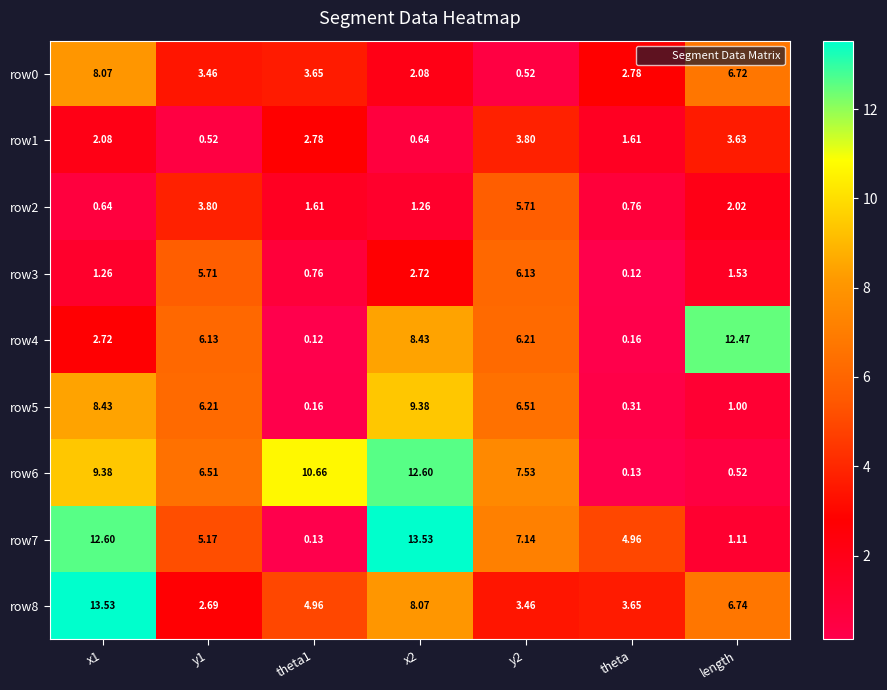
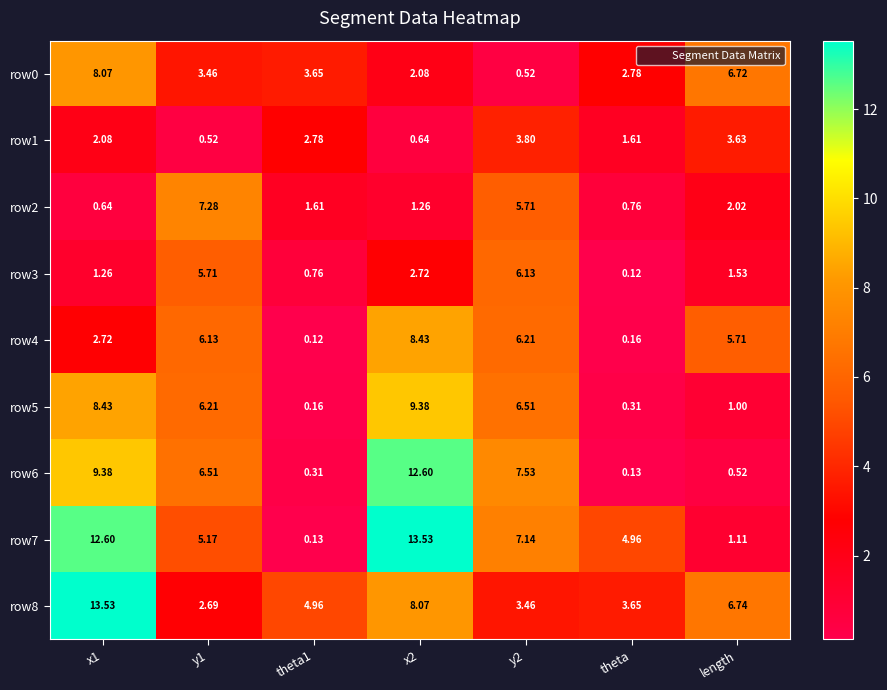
  {
    "row0": {
      "x1": 8.07,
      "y1": 3.46,
      "theta1": 3.65,
      "x2": 2.08,
      "y2": 0.52,
      "theta": 2.78,
      "length": 6.72
    },
    "row1": {
      "x1": 2.08,
      "y1": 0.52,
      "theta1": 2.78,
      "x2": 0.64,
      "y2": 3.80,
      "theta": 1.61,
      "length": 3.63
    },
    "row2": {
      "x1": 0.64,
-     "y1": 3.80,
+     "y1": 7.28,
      "theta1": 1.61,
      "x2": 1.26,
      "y2": 5.71,
      "theta": 0.76,
      "length": 2.02
    },
    "row3": {
      "x1": 1.26,
      "y1": 5.71,
      "theta1": 0.76,
      "x2": 2.72,
      "y2": 6.13,
      "theta": 0.12,
      "length": 1.53
    },
    "row4": {
      "x1": 2.72,
      "y1": 6.13,
      "theta1": 0.12,
      "x2": 8.43,
      "y2": 6.21,
      "theta": 0.16,
-     "length": 12.47
+     "length": 5.71
    },
    "row5": {
      "x1": 8.43,
      "y1": 6.21,
      "theta1": 0.16,
      "x2": 9.38,
      "y2": 6.51,
      "theta": 0.31,
      "length": 1.00
    },
    "row6": {
      "x1": 9.38,
      "y1": 6.51,
-     "theta1": 10.66,
+     "theta1": 0.31,
      "x2": 12.60,
      "y2": 7.53,
      "theta": 0.13,
      "length": 0.52
    },
    "row7": {
      "x1": 12.60,
      "y1": 5.17,
      "theta1": 0.13,
      "x2": 13.53,
      "y2": 7.14,
      "theta": 4.96,
      "length": 1.11
    },
    "row8": {
      "x1": 13.53,
      "y1": 2.69,
      "theta1": 4.96,
      "x2": 8.07,
      "y2": 3.46,
      "theta": 3.65,
      "length": 6.74
    }
  }
